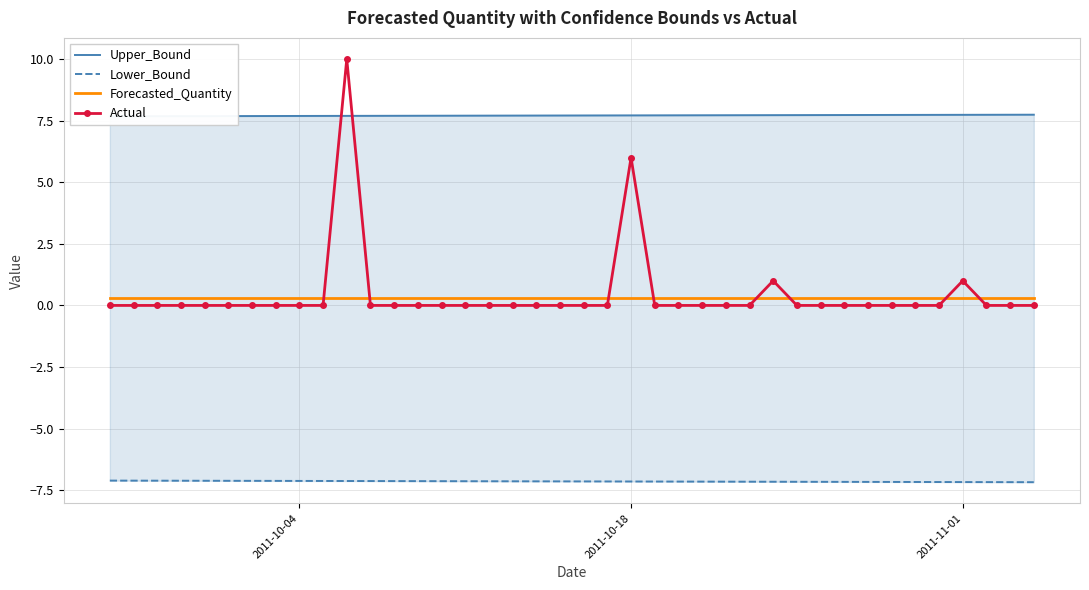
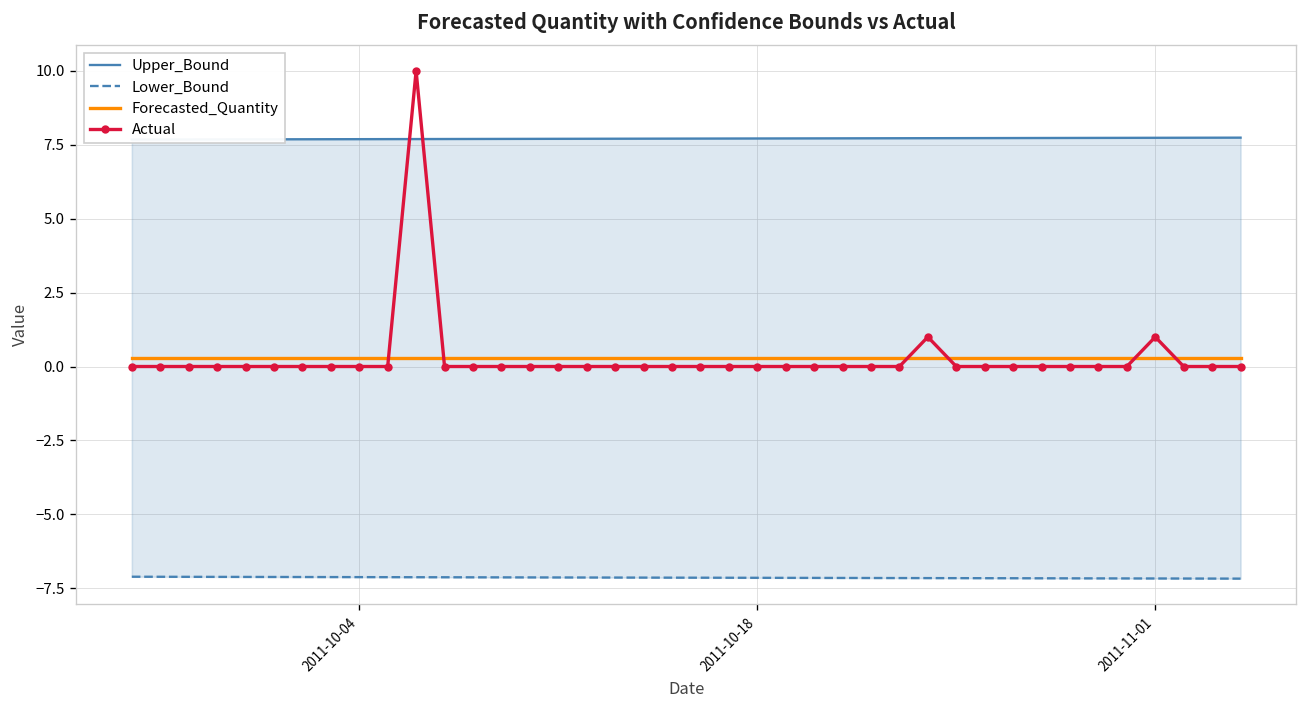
  {
    "Forecasted_Quantity": {
      "2011-10-04": 0.3,
      "2011-10-18": 0.3,
      "2011-11-01": 0.3
    },
    "Actual": {
      "2011-10-04": 0,
-     "2011-10-18": 6,
+     "2011-10-18": 0,
      "2011-11-01": 1
    }
  }
